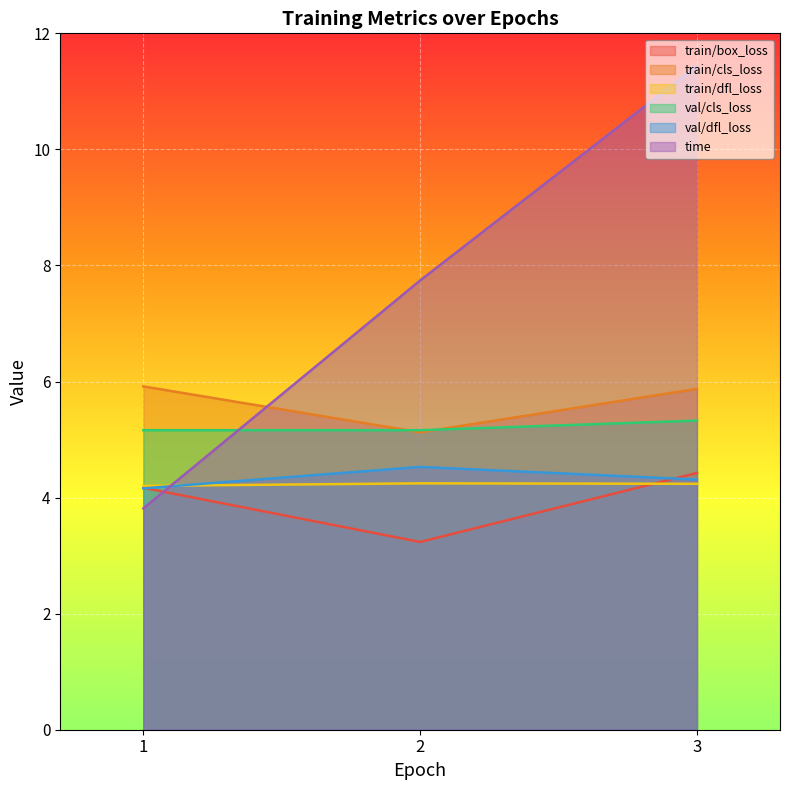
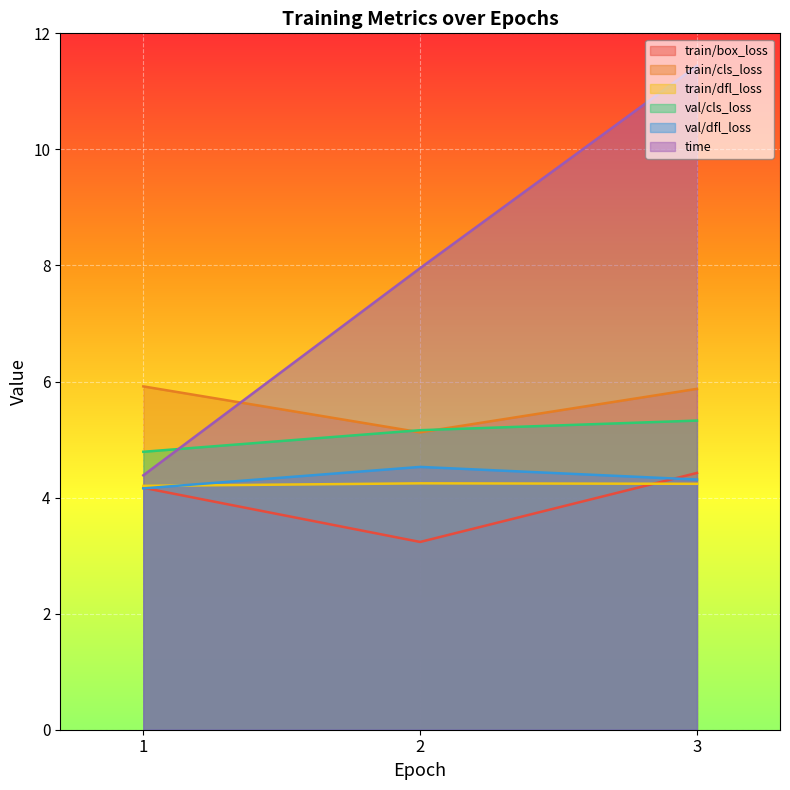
  {
    "val/cls_loss": {
-     "1": 5.2,
+     "1": 4.8,
      "3": 5.3
    },
    "val/dfl_loss": {
      "2": 4.5,
      "3": 4.3
    },
    "time": {
-     "1": 3.8,
-     "2": 7.7
+     "1": 4.4,
+     "2": 8.0
    }
  }
